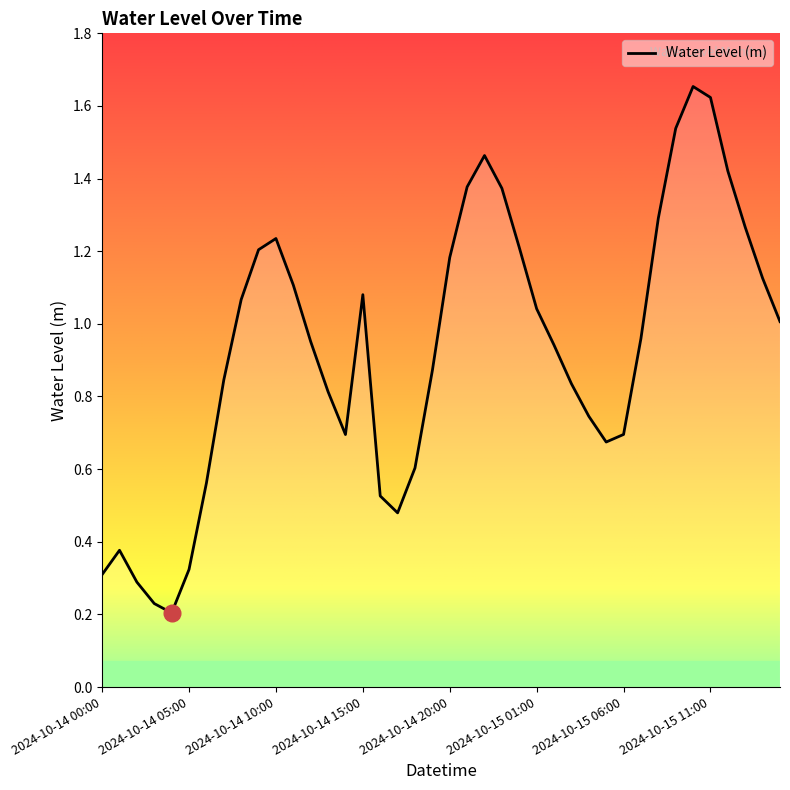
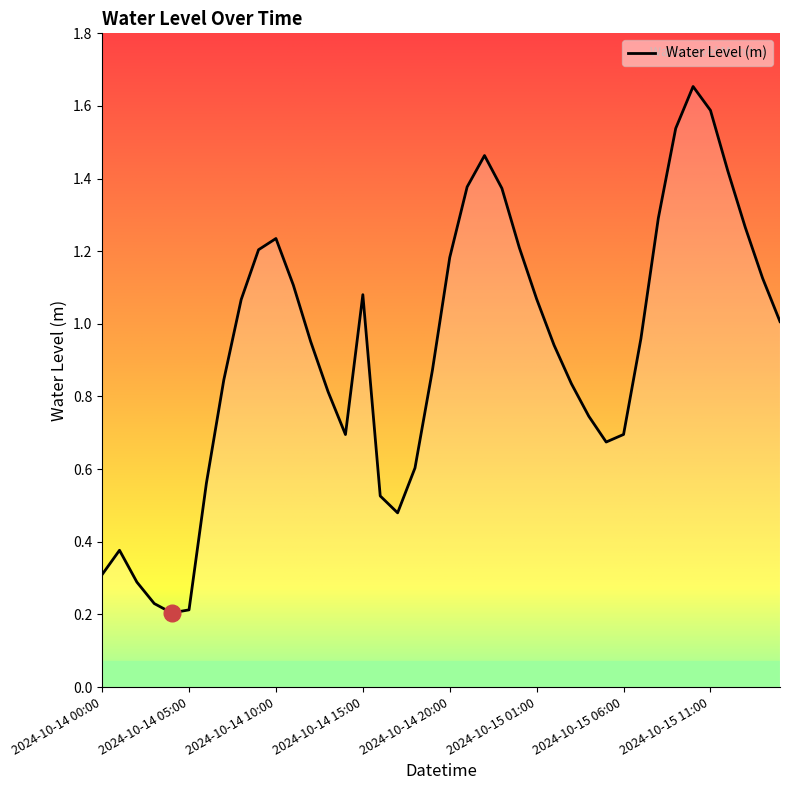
  {
    "Water Level (m)": {
      "2024-10-14 00:00": 0.31,
-     "2024-10-14 05:00": 0.32,
+     "2024-10-14 05:00": 0.21,
      "2024-10-14 10:00": 1.24,
      "2024-10-14 15:00": 1.08,
      "2024-10-14 20:00": 1.18,
-     "2024-10-15 01:00": 1.04,
+     "2024-10-15 01:00": 1.07,
      "2024-10-15 06:00": 0.70,
-     "2024-10-15 11:00": 1.62
+     "2024-10-15 11:00": 1.59
    }
  }
